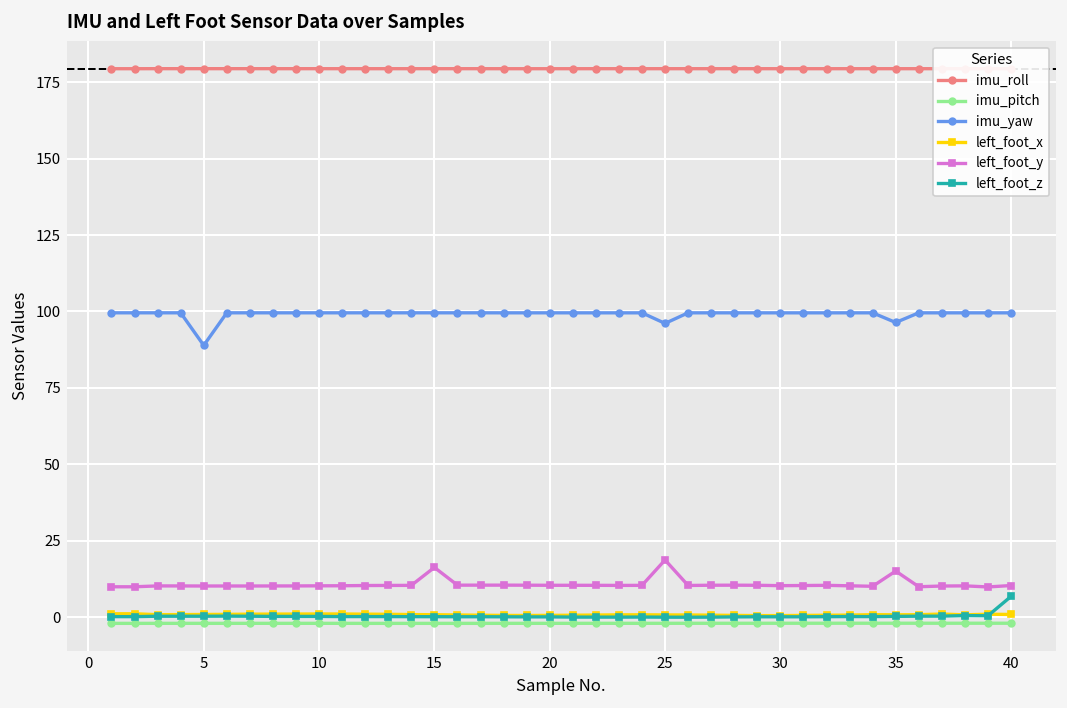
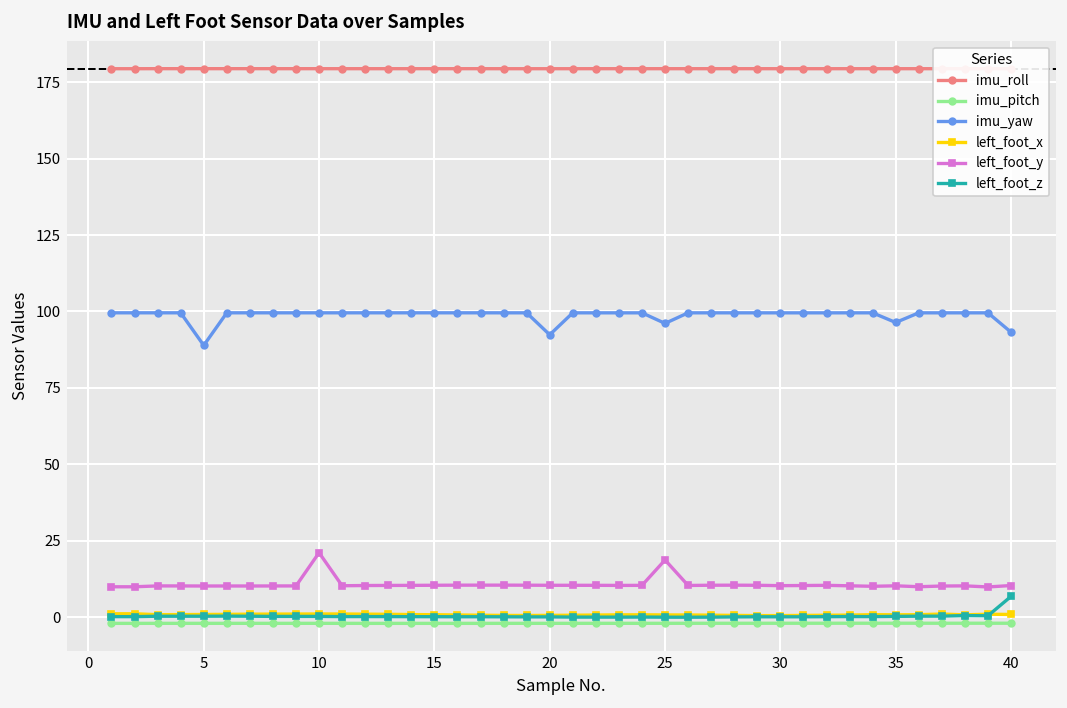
  {
    "imu_roll": {
      "5": 179,
      "10": 179,
      "15": 179,
      "20": 179,
      "25": 179,
      "30": 179,
      "35": 179
    },
    "imu_pitch": {
      "5": -2,
      "10": -2,
      "15": -2,
      "20": -2,
      "25": -2,
      "30": -2,
      "35": -2,
      "40": -2
    },
    "imu_yaw": {
      "5": 89,
      "10": 100,
      "15": 100,
-     "20": 100,
+     "20": 92,
      "25": 96,
      "30": 100,
      "35": 96,
-     "40": 100
+     "40": 93
    },
    "left_foot_x": {
      "40": 1
    },
    "left_foot_y": {
      "5": 10,
-     "10": 10,
-     "15": 16,
+     "10": 21,
+     "15": 10,
      "20": 10,
      "25": 19,
      "30": 10,
-     "35": 15,
+     "35": 10,
      "40": 10
    },
    "left_foot_z": {
      "40": 7
    }
  }
